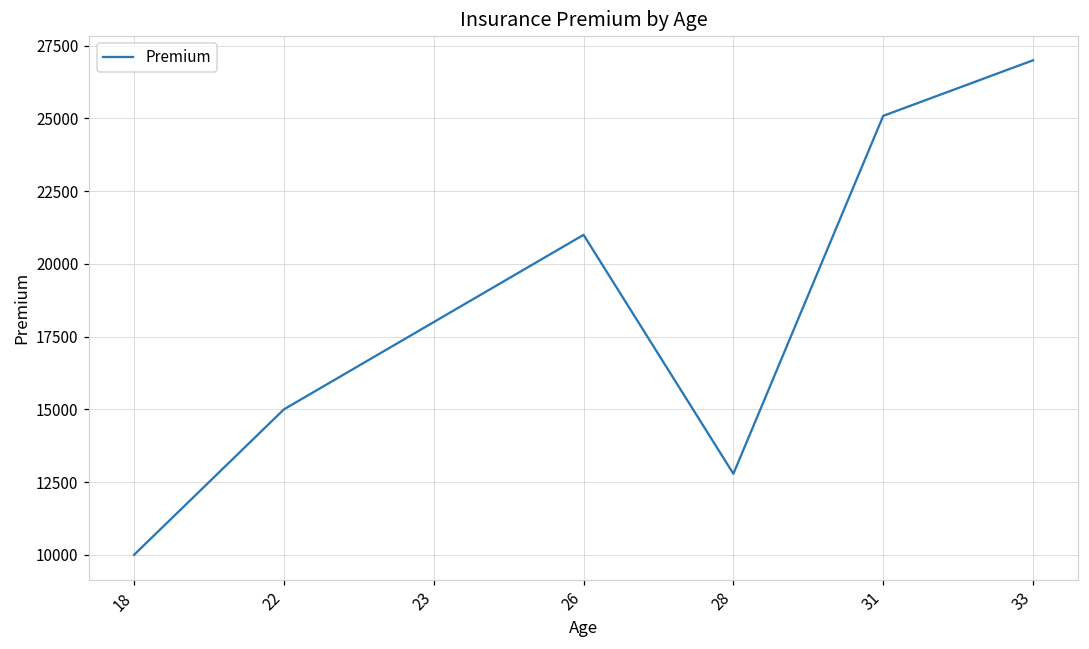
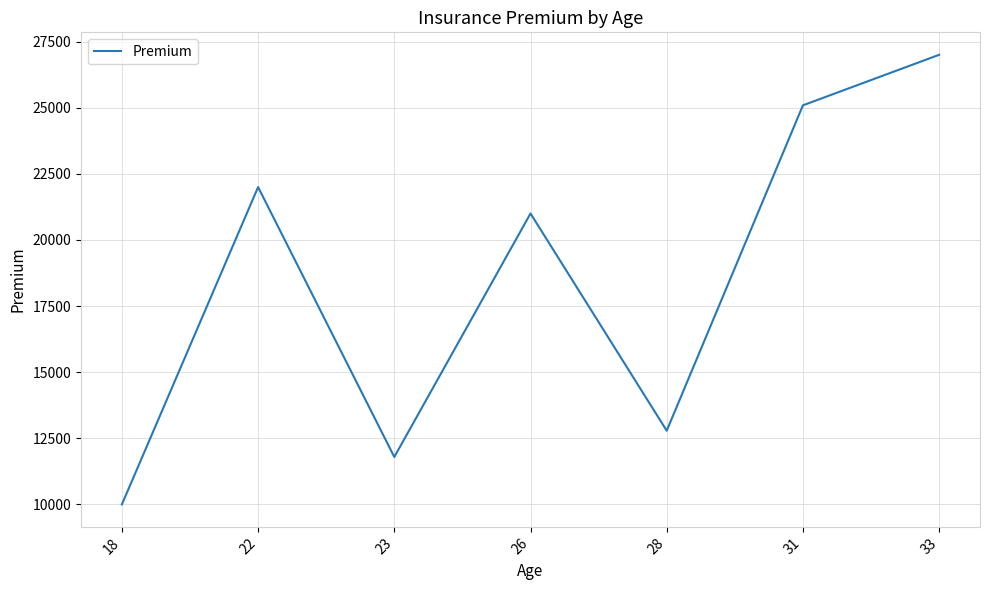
  {
    "18": 10000,
-   "22": 15000,
-   "23": 18000,
+   "22": 22000,
+   "23": 11800,
    "26": 21000,
    "28": 12800,
    "31": 25100,
    "33": 27000
  }
